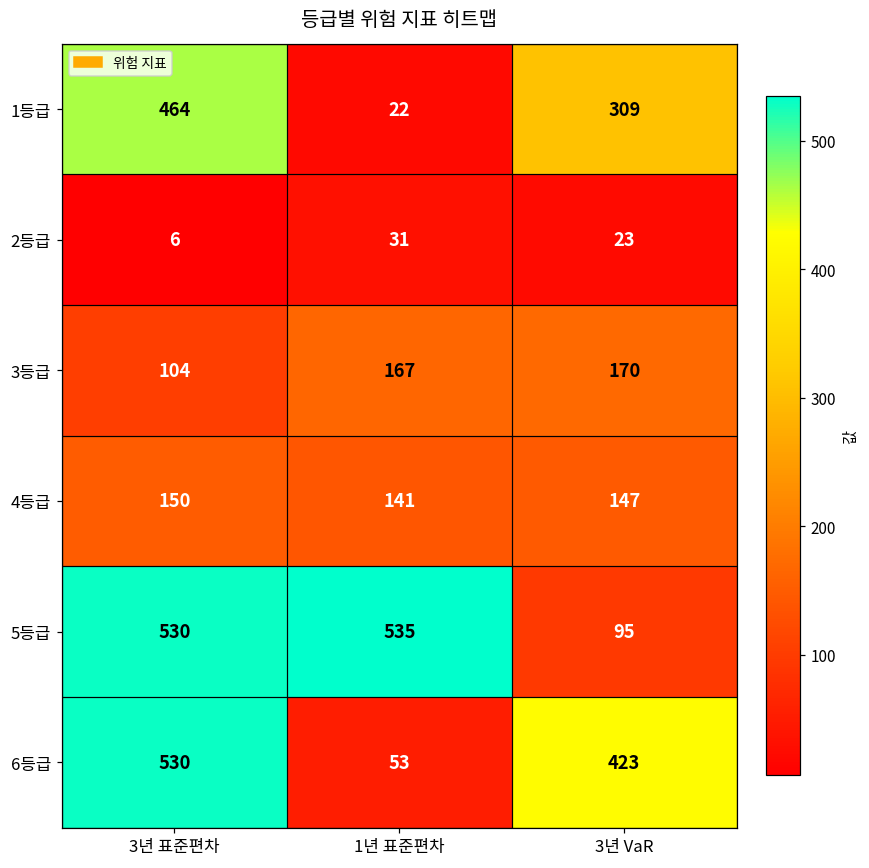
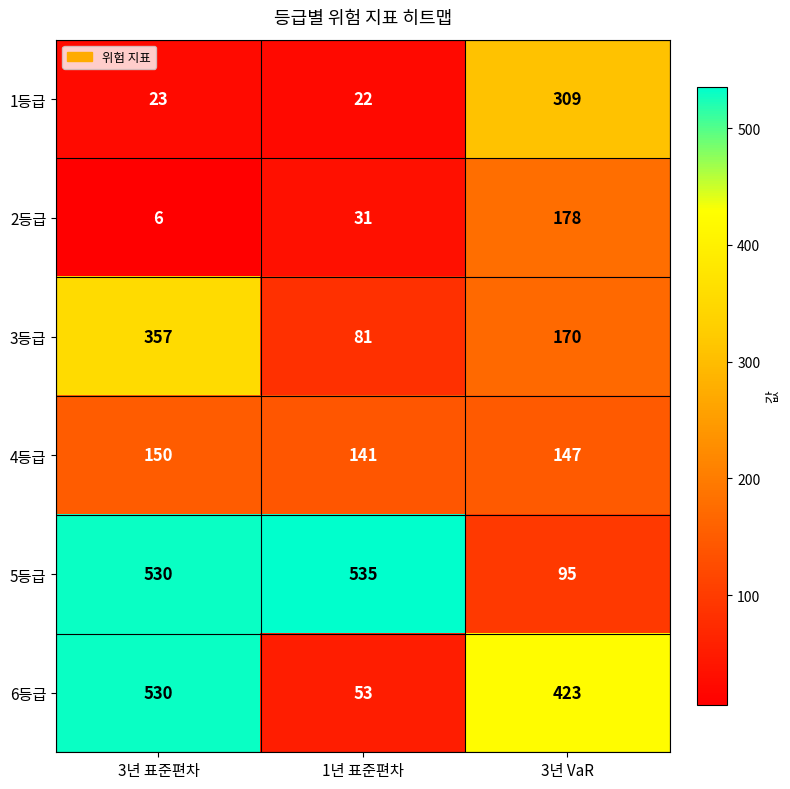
  {
    "1등급": {
-     "3년 표준편차": 464,
+     "3년 표준편차": 23,
      "1년 표준편차": 22,
      "3년 VaR": 309
    },
    "2등급": {
      "3년 표준편차": 6,
      "1년 표준편차": 31,
-     "3년 VaR": 23
+     "3년 VaR": 178
    },
    "3등급": {
-     "3년 표준편차": 104,
-     "1년 표준편차": 167,
+     "3년 표준편차": 357,
+     "1년 표준편차": 81,
      "3년 VaR": 170
    },
    "4등급": {
      "3년 표준편차": 150,
      "1년 표준편차": 141,
      "3년 VaR": 147
    },
    "5등급": {
      "3년 표준편차": 530,
      "1년 표준편차": 535,
      "3년 VaR": 95
    },
    "6등급": {
      "3년 표준편차": 530,
      "1년 표준편차": 53,
      "3년 VaR": 423
    }
  }
